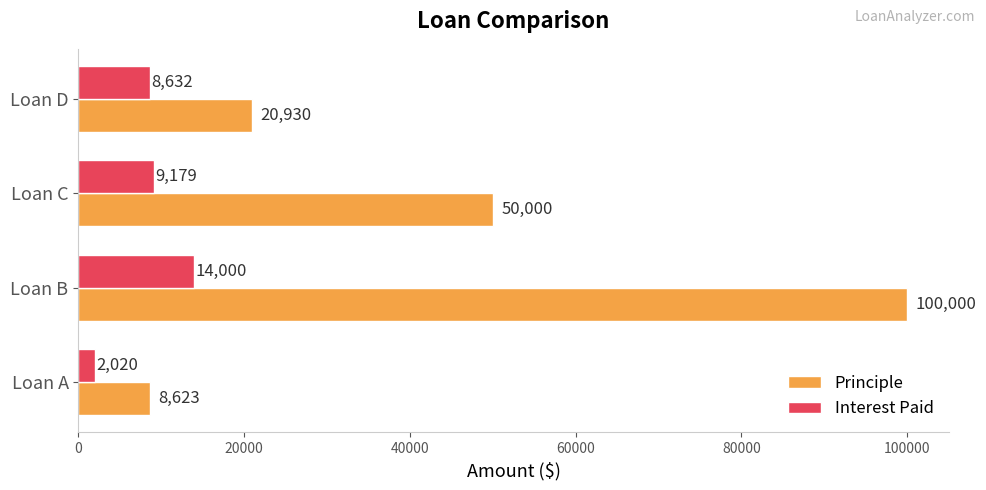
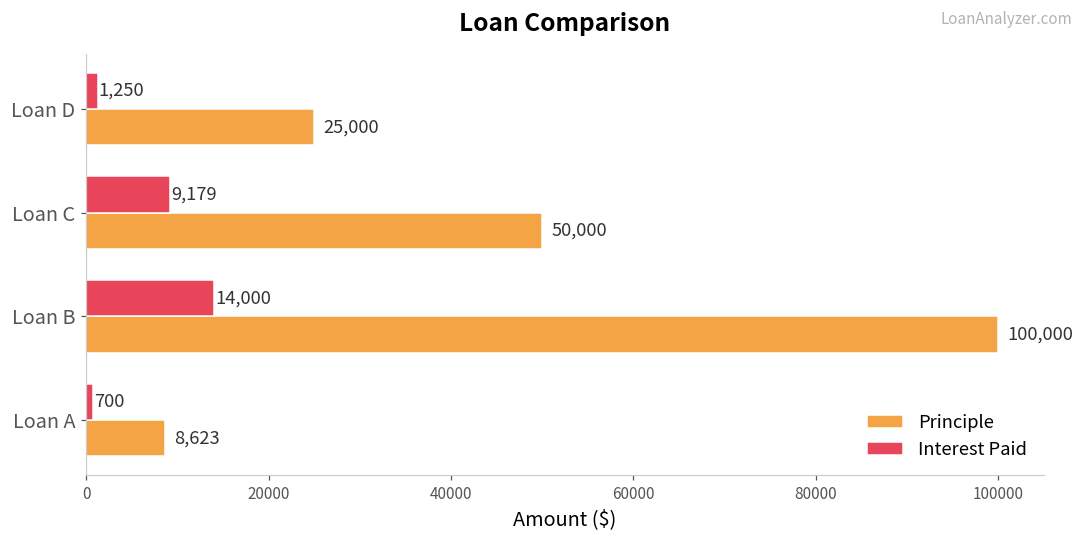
  {
    "Principle": {
-     "Loan D": "20,930",
+     "Loan D": "25,000",
      "Loan C": "50,000",
      "Loan B": "100,000",
      "Loan A": "8,623"
    },
    "Interest Paid": {
-     "Loan D": "8,632",
+     "Loan D": "1,250",
      "Loan C": "9,179",
      "Loan B": "14,000",
-     "Loan A": "2,020"
+     "Loan A": "700"
    }
  }
